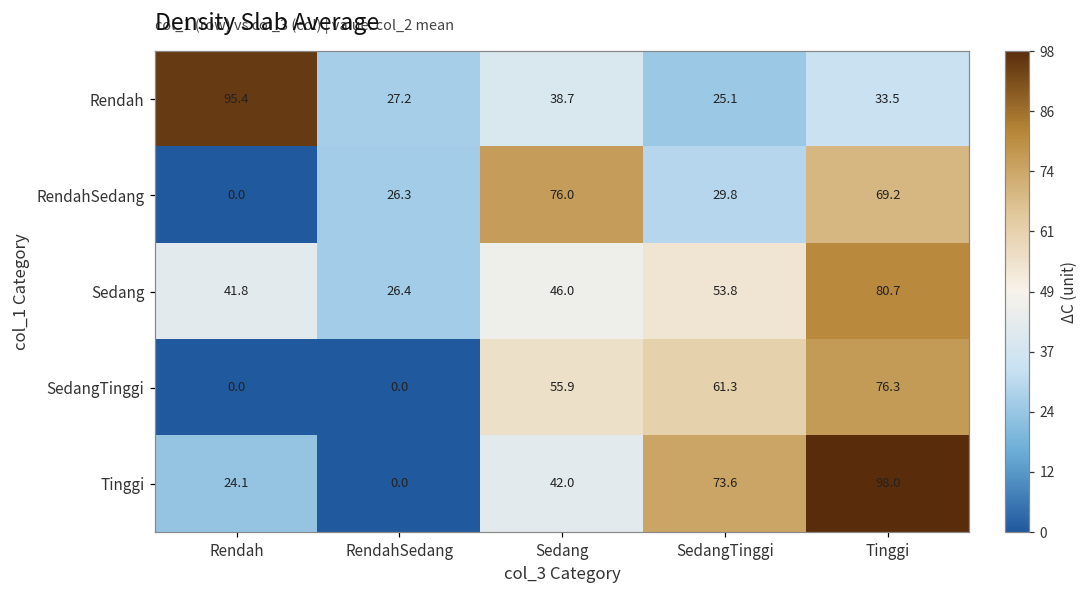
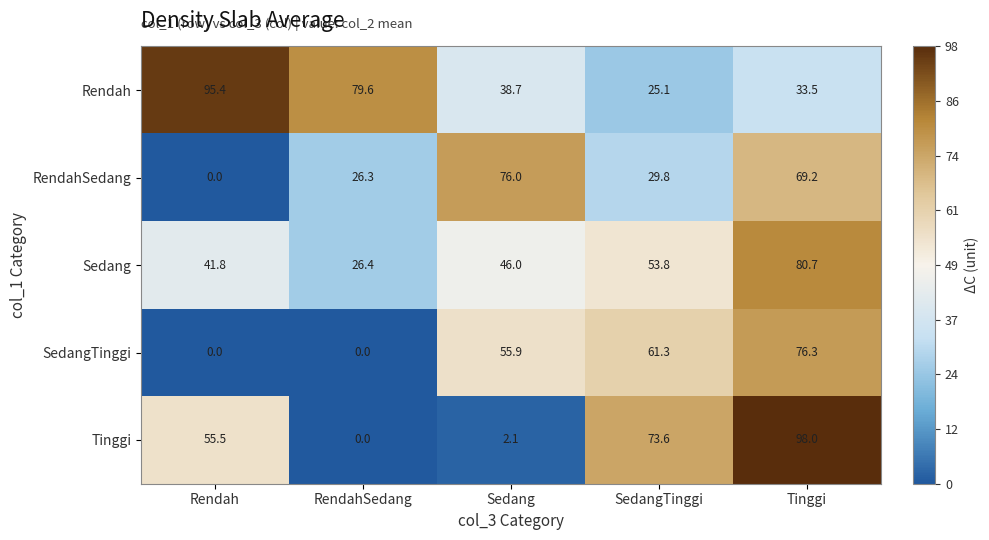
  {
    "Rendah": {
      "Rendah": 95.4,
-     "RendahSedang": 27.2,
+     "RendahSedang": 79.6,
      "Sedang": 38.7,
      "SedangTinggi": 25.1,
      "Tinggi": 33.5
    },
    "RendahSedang": {
      "Rendah": 0.0,
      "RendahSedang": 26.3,
      "Sedang": 76.0,
      "SedangTinggi": 29.8,
      "Tinggi": 69.2
    },
    "Sedang": {
      "Rendah": 41.8,
      "RendahSedang": 26.4,
      "Sedang": 46.0,
      "SedangTinggi": 53.8,
      "Tinggi": 80.7
    },
    "SedangTinggi": {
      "Rendah": 0.0,
      "RendahSedang": 0.0,
      "Sedang": 55.9,
      "SedangTinggi": 61.3,
      "Tinggi": 76.3
    },
    "Tinggi": {
-     "Rendah": 24.1,
+     "Rendah": 55.5,
      "RendahSedang": 0.0,
-     "Sedang": 42.0,
+     "Sedang": 2.1,
      "SedangTinggi": 73.6,
      "Tinggi": 98.0
    }
  }
